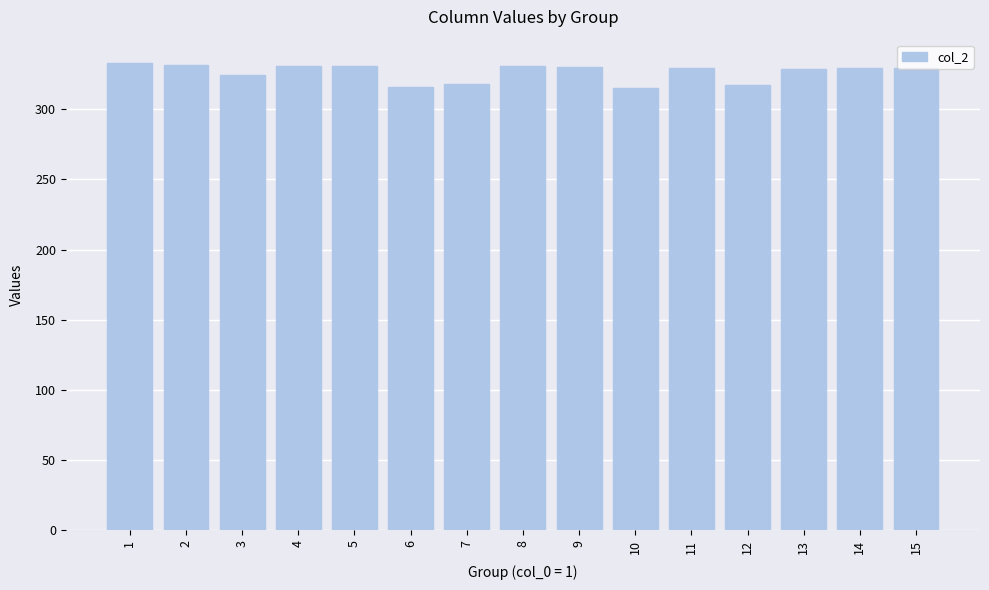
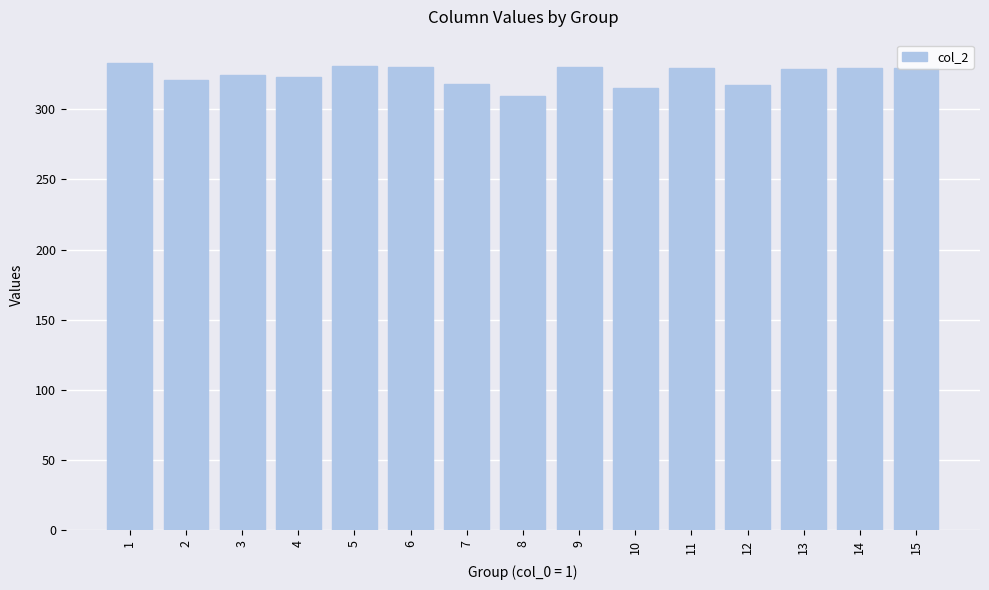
  {
    "1": 333,
-   "2": 331,
+   "2": 321,
    "3": 324,
-   "4": 331,
+   "4": 323,
    "5": 331,
-   "6": 316,
+   "6": 330,
    "7": 318,
-   "8": 330,
+   "8": 309,
    "9": 330,
    "10": 315,
    "11": 329,
    "12": 317,
    "13": 329,
    "14": 329
  }
